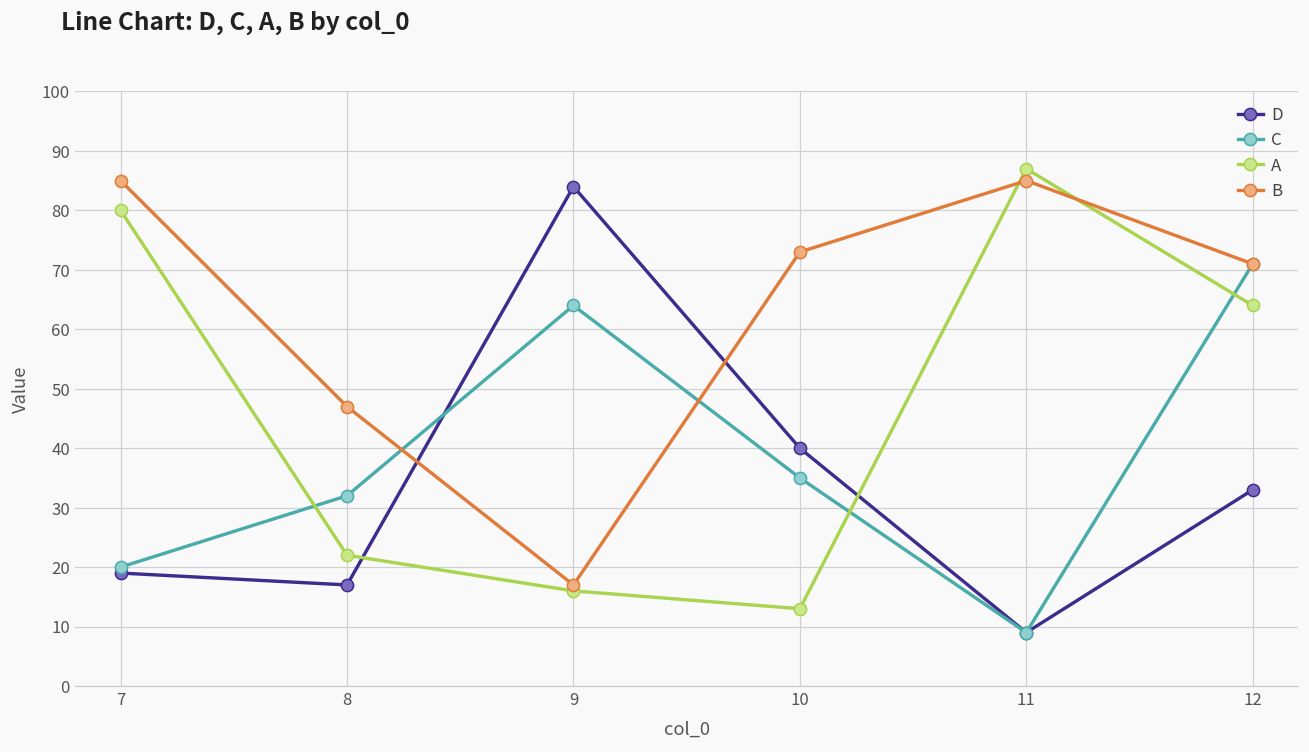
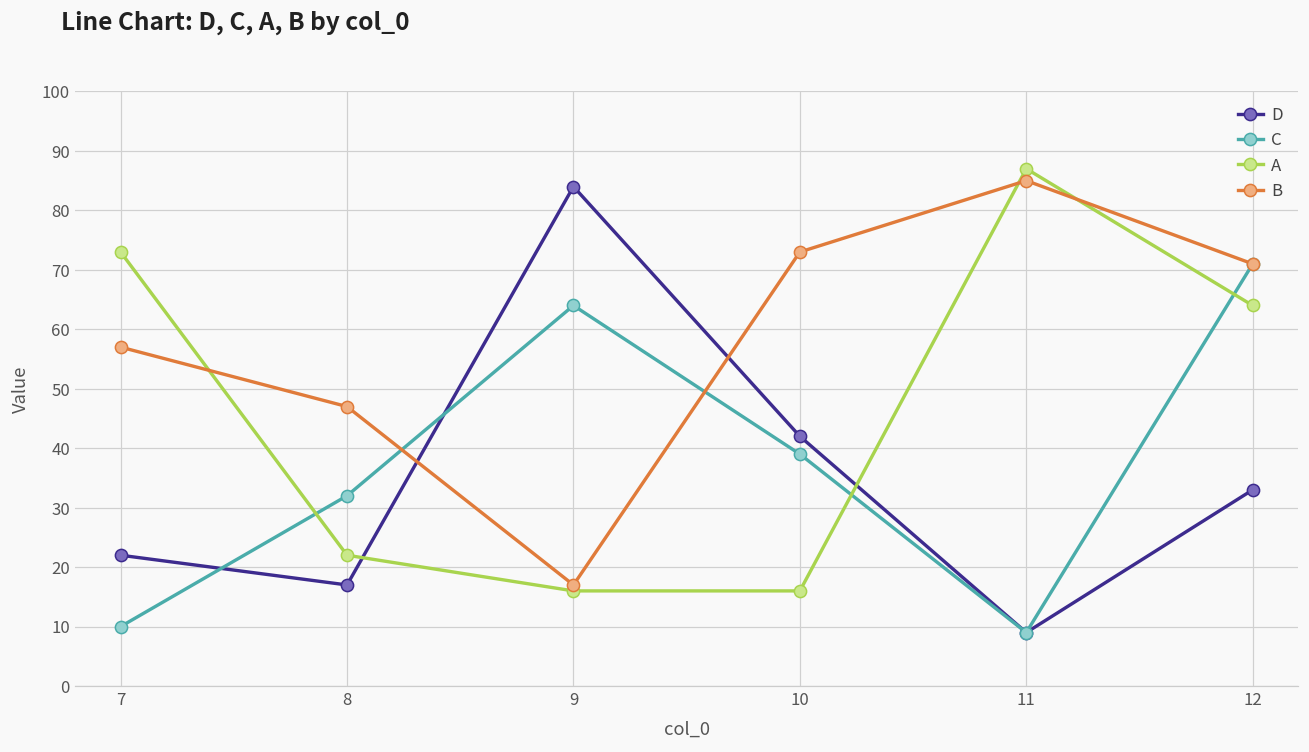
  {
    "D": {
-     "7": 19,
+     "7": 22,
      "8": 17,
      "9": 84,
-     "10": 40,
+     "10": 42,
      "12": 33
    },
    "C": {
-     "7": 20,
+     "7": 10,
      "8": 32,
      "9": 64,
-     "10": 35
+     "10": 39
    },
    "A": {
-     "7": 80,
+     "7": 73,
      "8": 22,
      "9": 16,
-     "10": 13,
+     "10": 16,
      "11": 87,
      "12": 64
    },
    "B": {
-     "7": 85,
+     "7": 57,
      "8": 47,
      "9": 17,
      "10": 73,
      "11": 85
    }
  }
